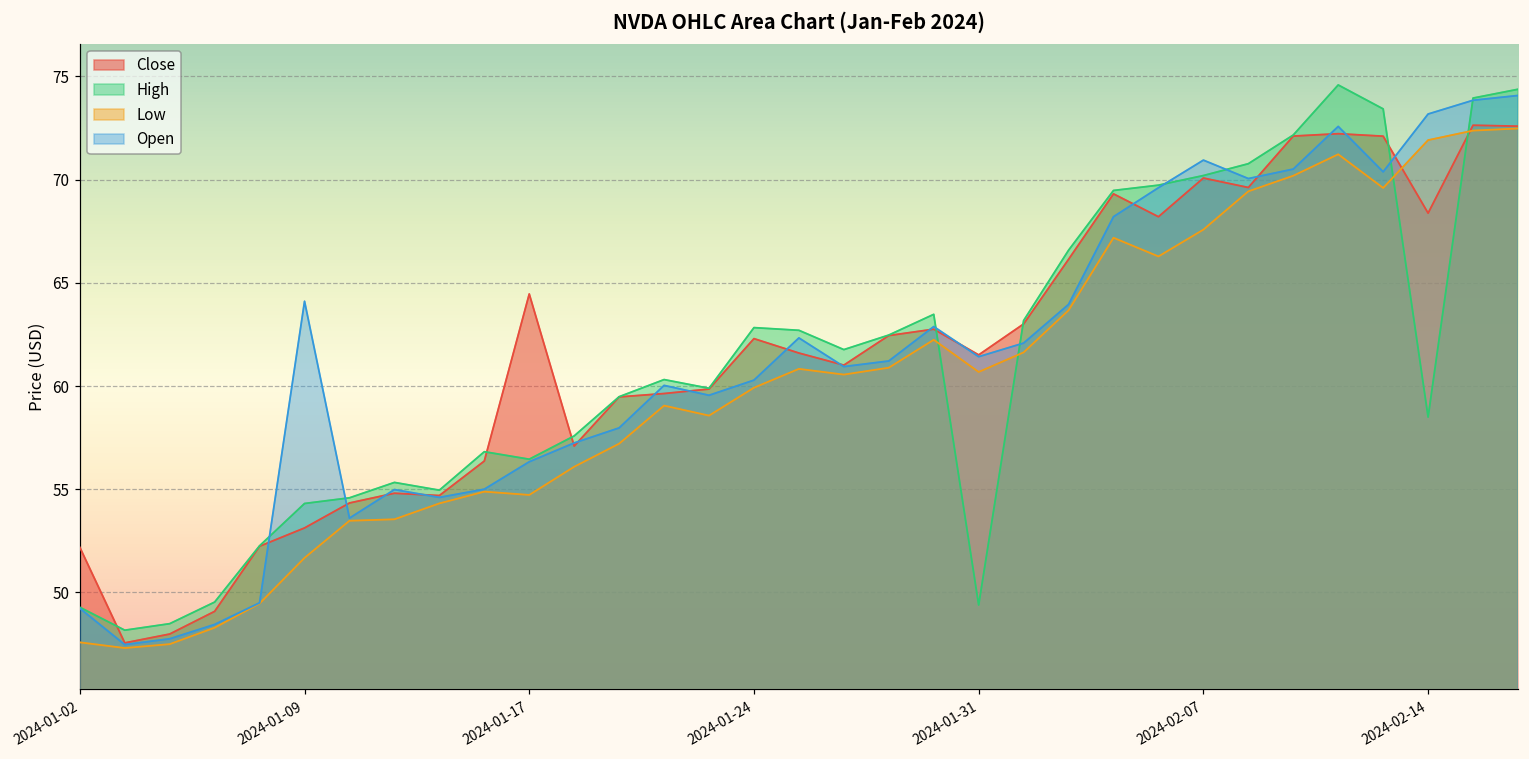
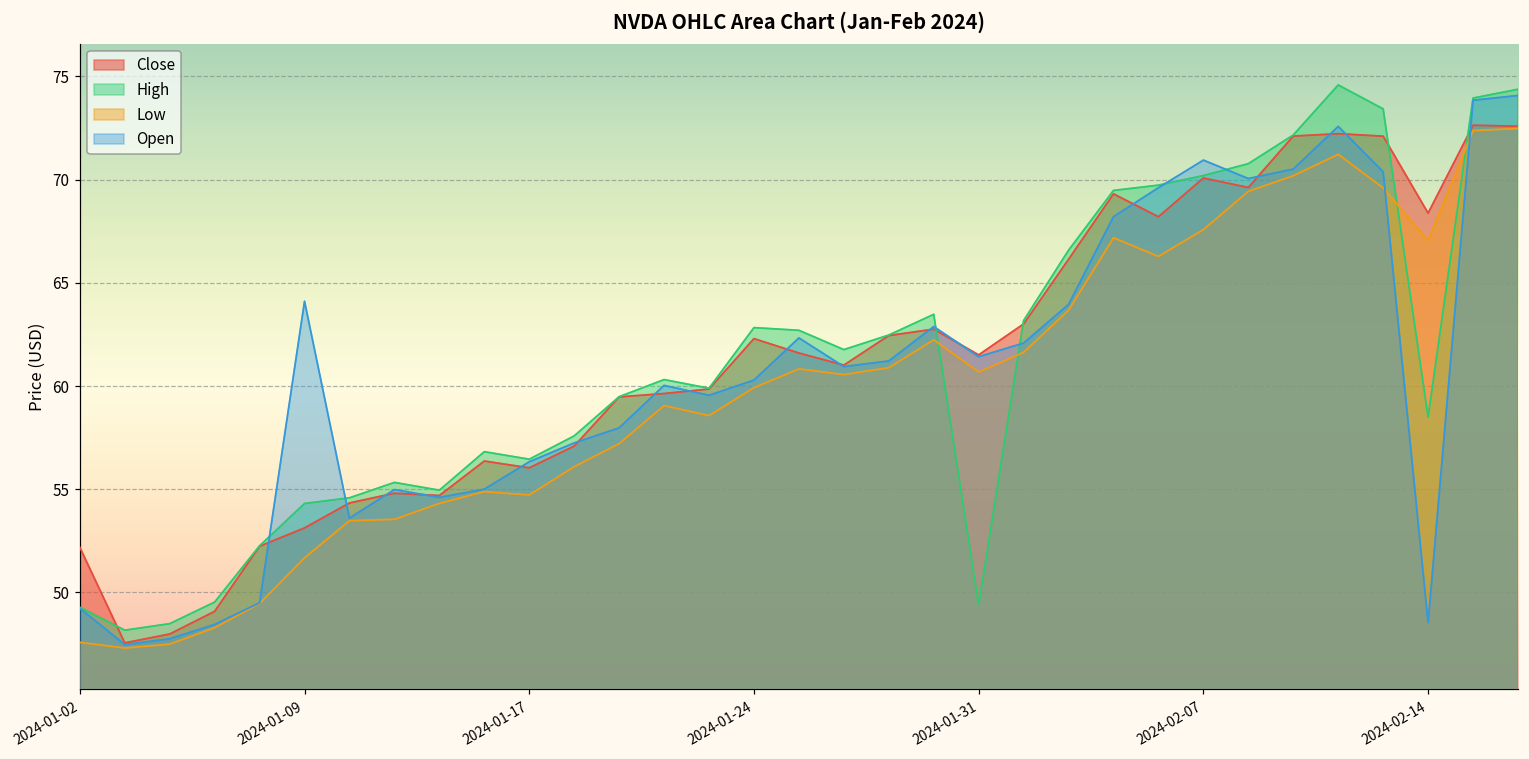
  {
    "Close": {
      "2024-01-02": 52.2,
      "2024-01-09": 53.1,
-     "2024-01-17": 64.5,
+     "2024-01-17": 56.0,
      "2024-01-24": 62.3,
      "2024-02-14": 68.4
    },
    "High": {
      "2024-01-09": 54.3,
      "2024-01-24": 62.8,
      "2024-01-31": 49.4,
      "2024-02-14": 58.5
    },
    "Low": {
      "2024-01-02": 47.6,
      "2024-01-09": 51.7,
      "2024-01-17": 54.7,
      "2024-01-24": 59.9,
      "2024-01-31": 60.7,
      "2024-02-07": 67.6,
-     "2024-02-14": 71.9
+     "2024-02-14": 67.1
    },
    "Open": {
      "2024-01-09": 64.1,
      "2024-01-24": 60.3,
      "2024-02-07": 70.9,
-     "2024-02-14": 73.2
+     "2024-02-14": 48.5
    }
  }
